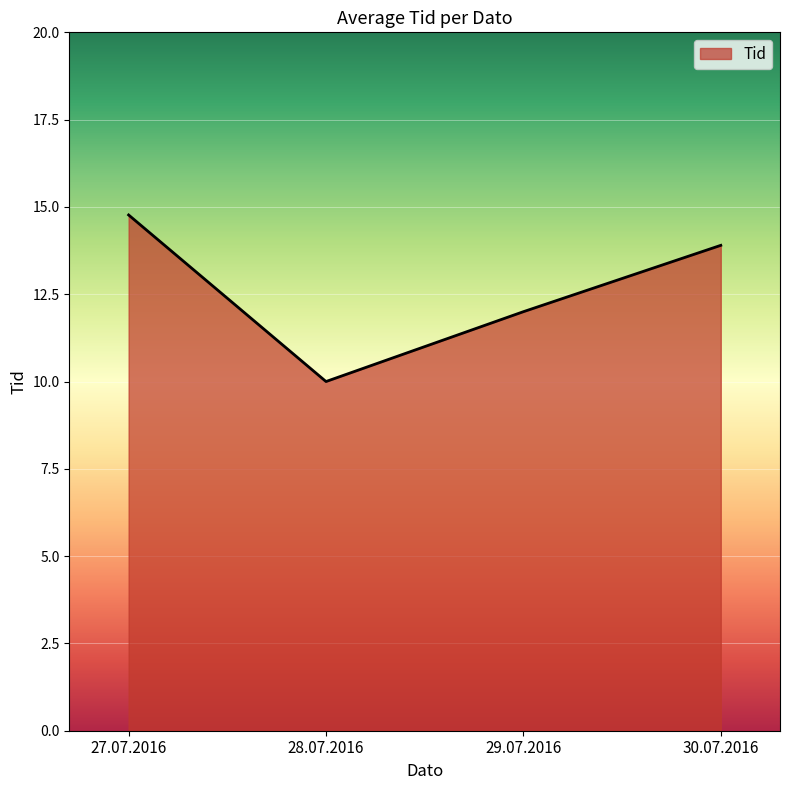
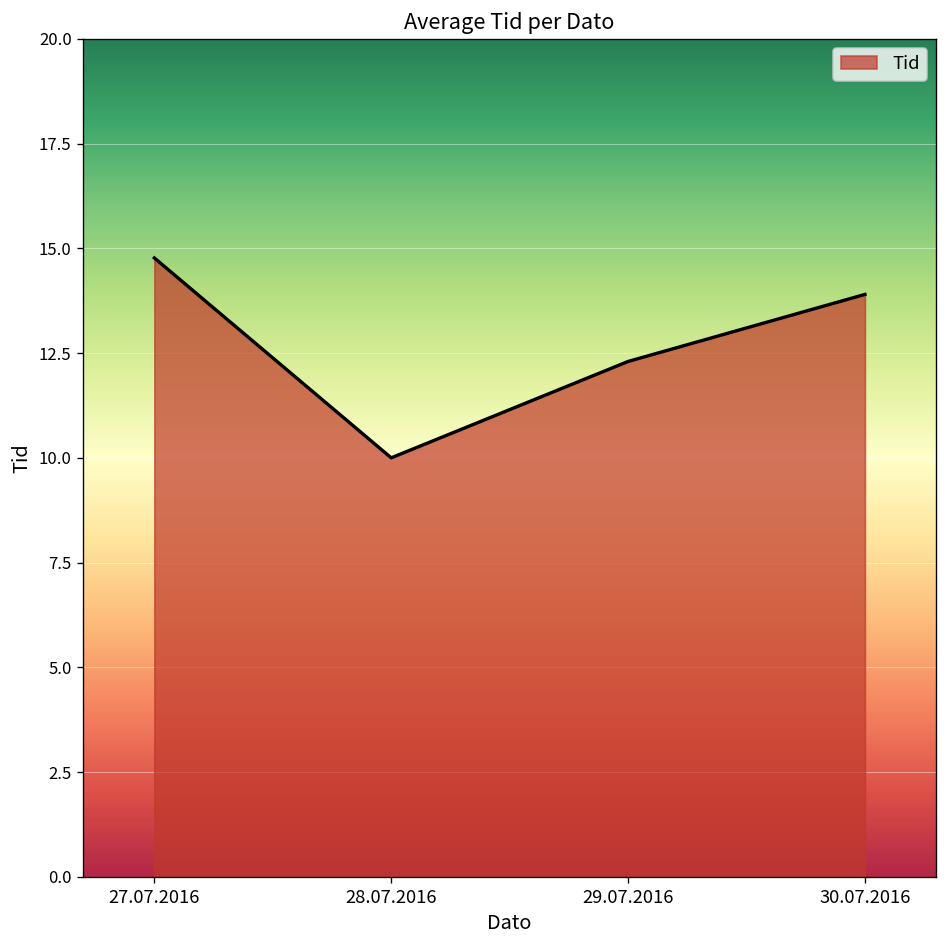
  {
    "27.07.2016": 14.8,
    "28.07.2016": 10.0,
-   "29.07.2016": 12.0,
+   "29.07.2016": 12.3,
    "30.07.2016": 13.9
  }
